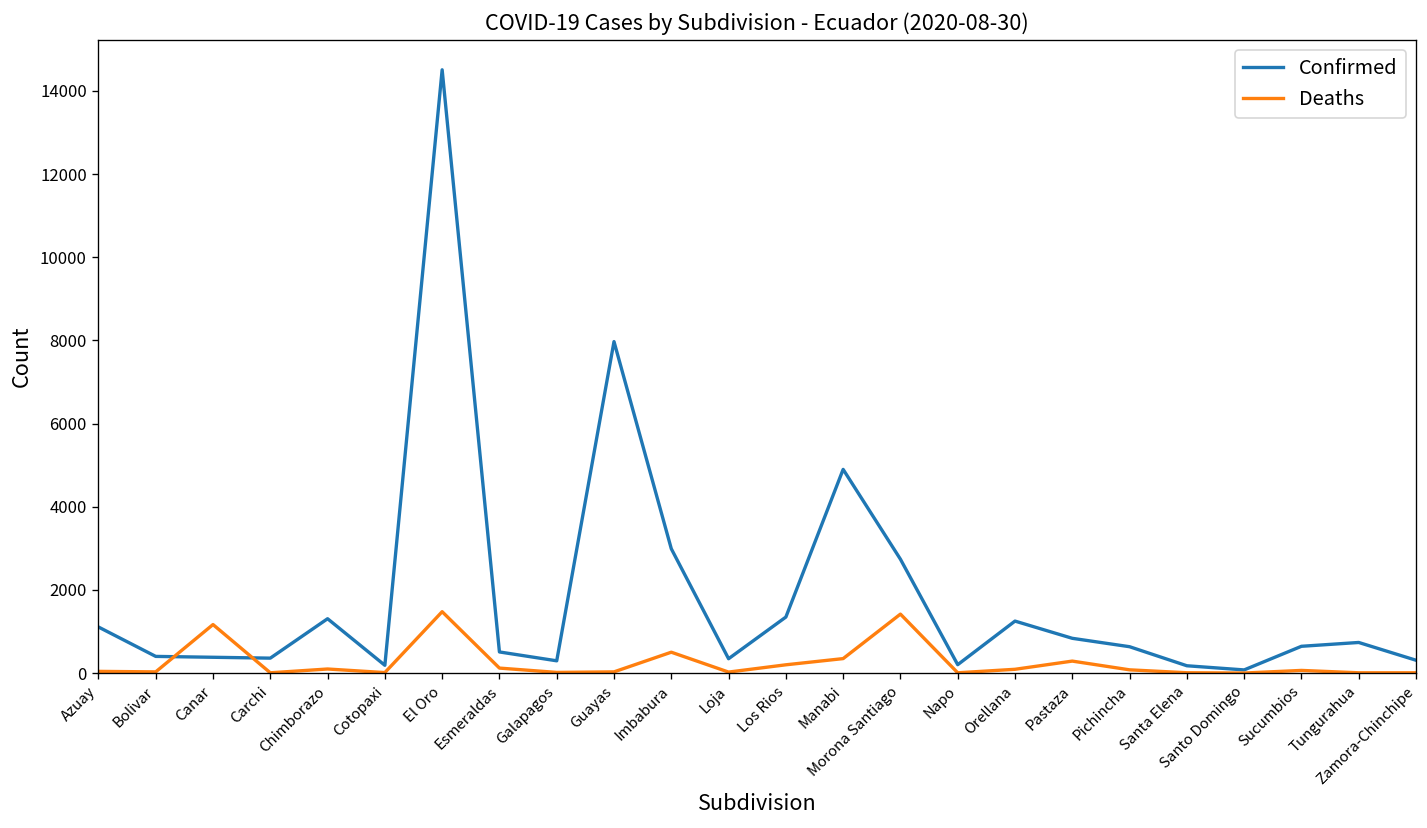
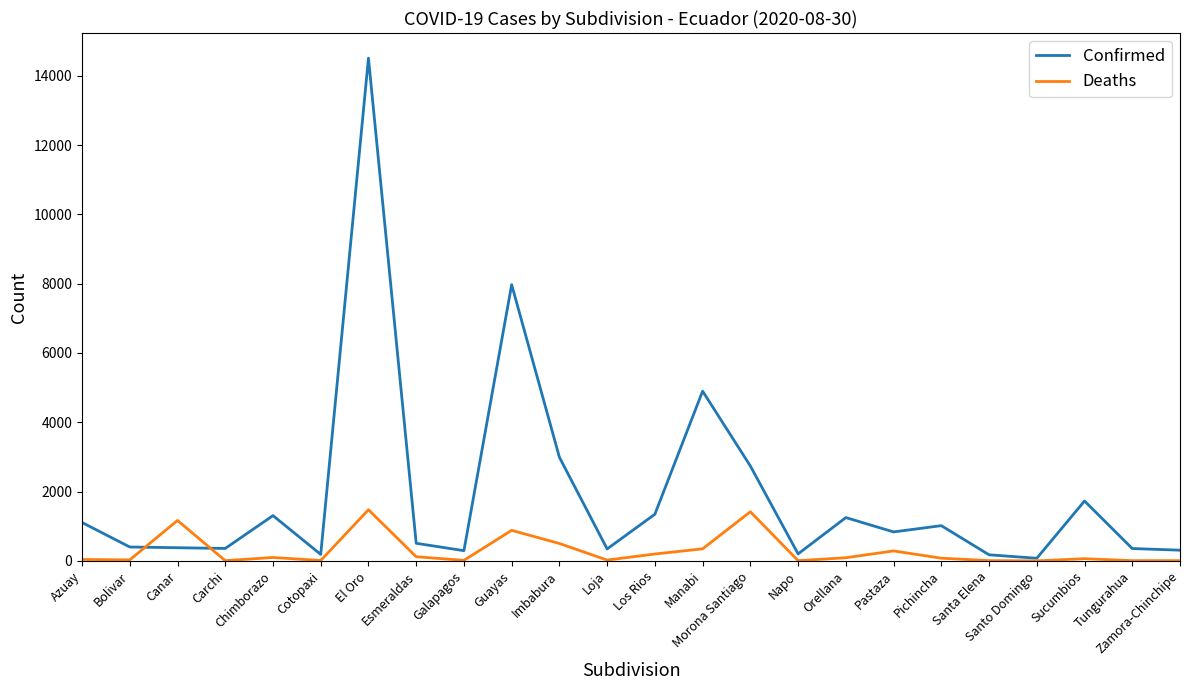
  {
    "Confirmed": {
      "Azuay": 1100,
      "Bolivar": 400,
      "Canar": 400,
      "Carchi": 400,
      "Chimborazo": 1300,
      "Cotopaxi": 200,
      "El Oro": 14500,
      "Esmeraldas": 500,
      "Galapagos": 300,
      "Guayas": 8000,
      "Imbabura": 3000,
      "Loja": 300,
      "Los Rios": 1300,
      "Manabi": 4900,
      "Morona Santiago": 2700,
      "Napo": 200,
      "Orellana": 1300,
      "Pastaza": 800,
-     "Pichincha": 600,
+     "Pichincha": 1000,
      "Santa Elena": 200,
      "Santo Domingo": 100,
-     "Sucumbios": 600,
-     "Tungurahua": 700,
+     "Sucumbios": 1700,
+     "Tungurahua": 400,
      "Zamora-Chinchipe": 300
    },
    "Deaths": {
      "Azuay": 0,
      "Bolivar": 0,
      "Canar": 1200,
      "Carchi": 0,
      "Chimborazo": 100,
      "Cotopaxi": 0,
      "El Oro": 1500,
      "Esmeraldas": 100,
      "Galapagos": 0,
-     "Guayas": 0,
+     "Guayas": 900,
      "Imbabura": 500,
      "Loja": 0,
      "Los Rios": 200,
      "Manabi": 300,
      "Morona Santiago": 1400,
      "Napo": 0,
      "Orellana": 100,
      "Pastaza": 300,
      "Pichincha": 100,
      "Santa Elena": 0,
      "Santo Domingo": 0,
      "Sucumbios": 100,
      "Tungurahua": 0,
      "Zamora-Chinchipe": 0
    }
  }
